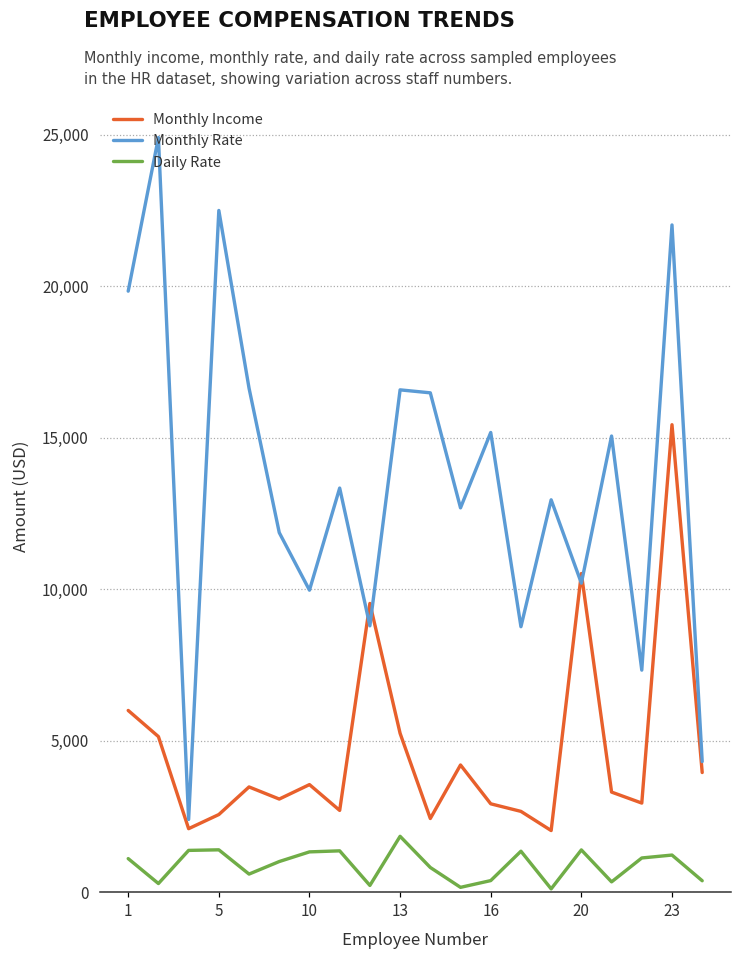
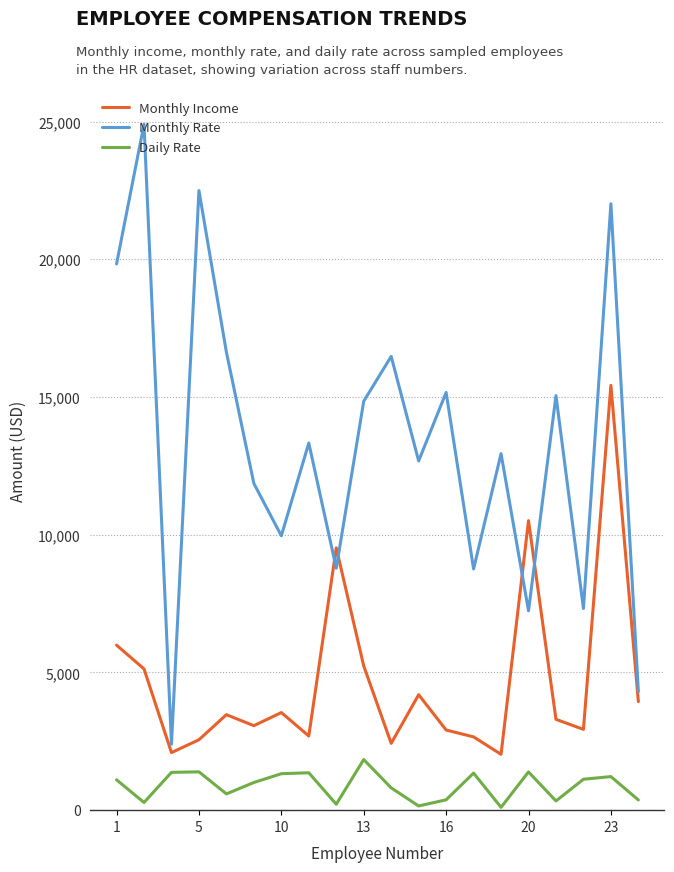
  {
    "Monthly Income": {
      "1": "6,000",
      "5": "2,600",
      "10": "3,500",
      "13": "5,200",
      "16": "2,900",
      "20": "10,500",
      "23": "15,400"
    },
    "Monthly Rate": {
      "1": "19,800",
      "5": "22,500",
      "10": "10,000",
-     "13": "16,600",
+     "13": "14,900",
      "16": "15,200",
-     "20": "10,200",
+     "20": "7,200",
      "23": "22,000"
    },
    "Daily Rate": {
      "1": "1,100",
      "5": "1,400",
      "10": "1,300",
      "13": "1,800",
      "16": "400",
      "20": "1,400",
      "23": "1,200"
    }
  }
